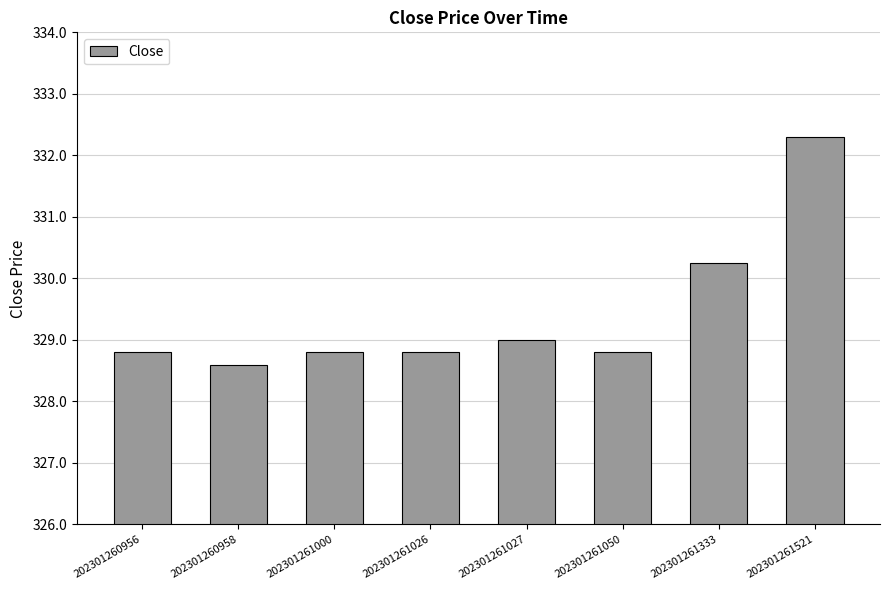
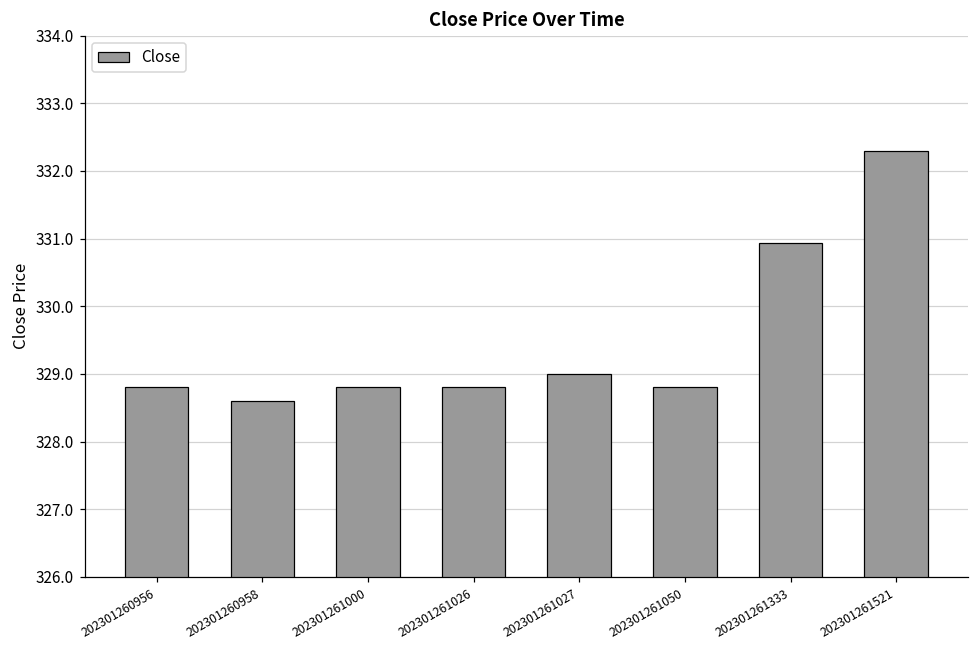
  {
    "202301260956": 328.8,
    "202301260958": 328.6,
    "202301261000": 328.8,
    "202301261026": 328.8,
    "202301261027": 329.0,
    "202301261050": 328.8,
-   "202301261333": 330.3,
+   "202301261333": 330.9,
    "202301261521": 332.3
  }
